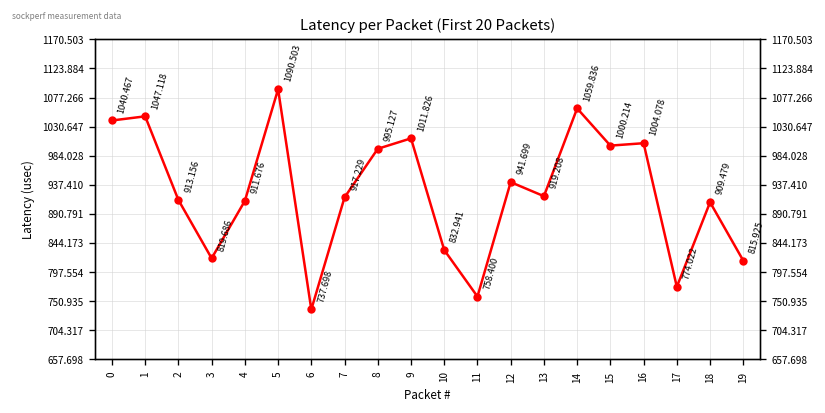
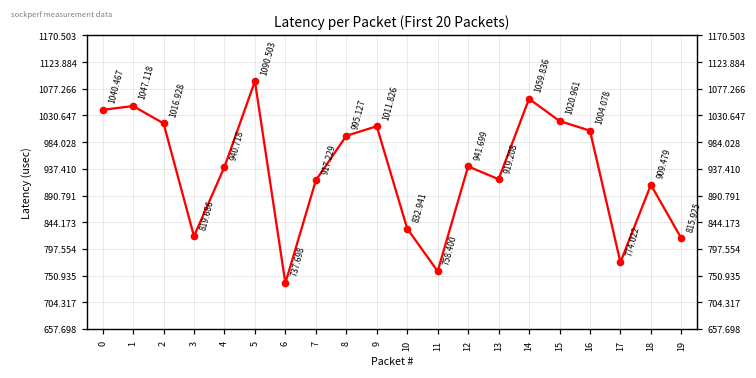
  {
    "0": 1040.467,
    "1": 1047.118,
-   "2": 913.156,
+   "2": 1016.928,
    "3": 819.686,
-   "4": 911.676,
+   "4": 940.718,
    "5": 1090.503,
    "6": 737.698,
    "7": 917.229,
    "8": 995.127,
    "9": 1011.826,
    "10": 832.941,
    "11": 758.400,
    "12": 941.699,
    "13": 919.208,
    "14": 1059.836,
-   "15": 1000.214,
+   "15": 1020.961,
    "16": 1004.078,
    "17": 774.022,
    "18": 909.479,
    "19": 815.925
  }
